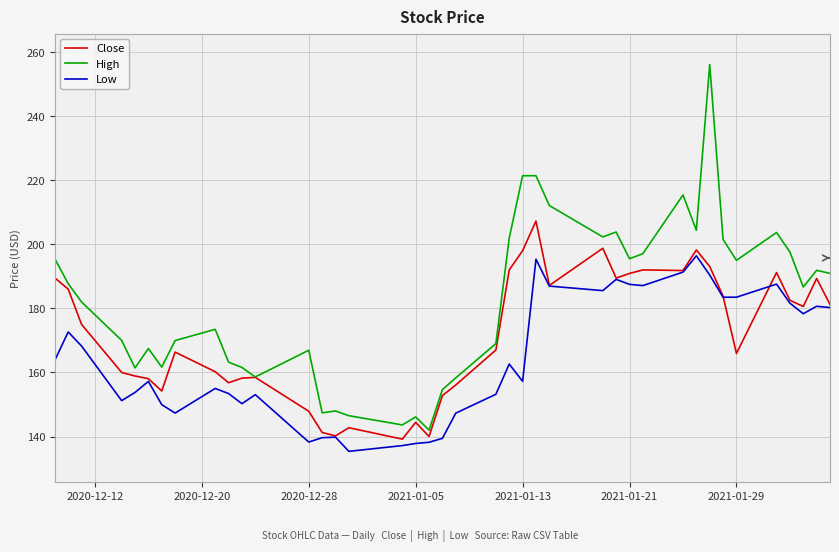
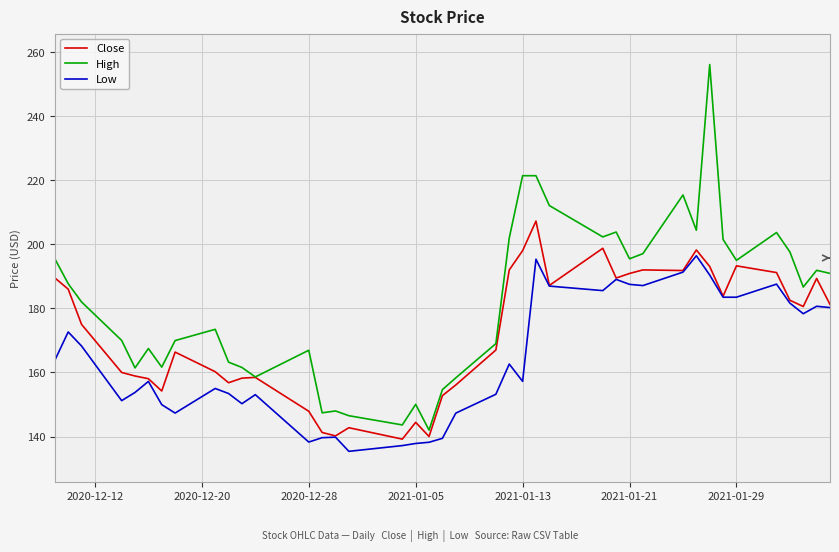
  {
    "Close": {
      "2020-12-28": 148,
      "2021-01-05": 144,
      "2021-01-13": 198,
      "2021-01-21": 191,
-     "2021-01-29": 166
+     "2021-01-29": 193
    },
    "High": {
      "2020-12-28": 167,
-     "2021-01-05": 146,
+     "2021-01-05": 150,
      "2021-01-13": 221,
      "2021-01-21": 195,
      "2021-01-29": 195
    },
    "Low": {
      "2020-12-28": 138,
      "2021-01-05": 138,
      "2021-01-13": 157,
      "2021-01-21": 187,
      "2021-01-29": 183
    }
  }
